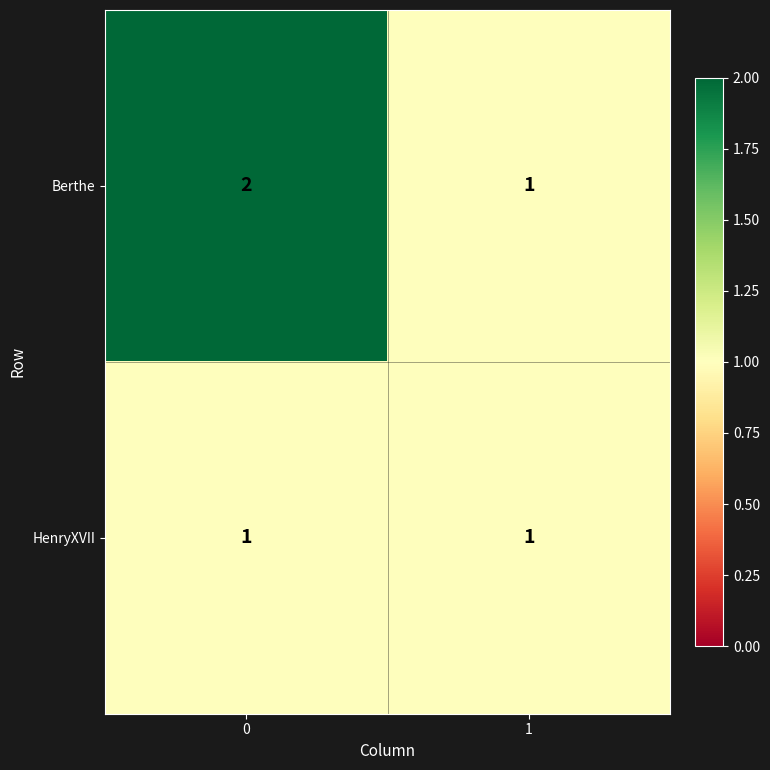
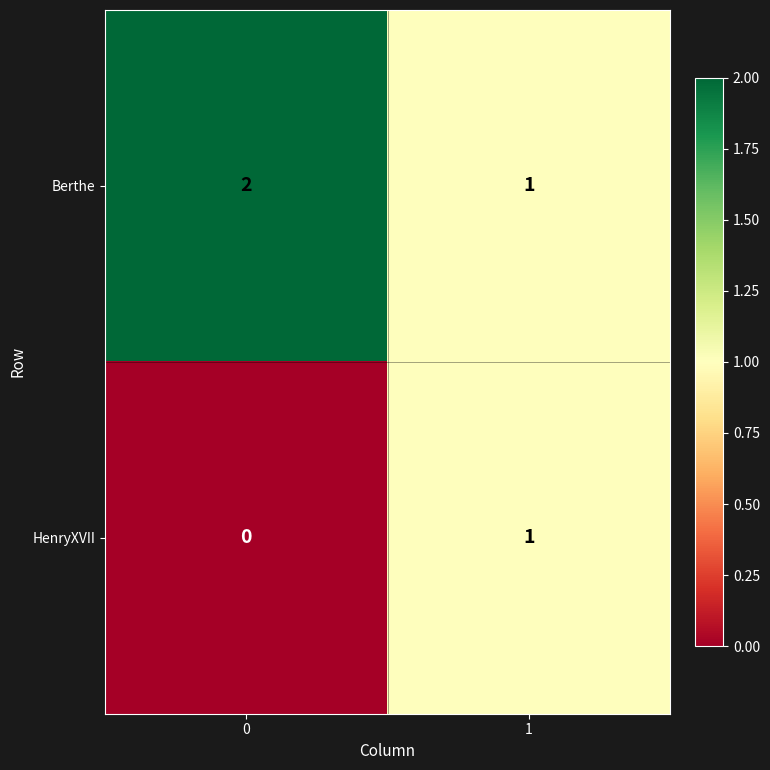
  {
    "Berthe": {
      "0": 2,
      "1": 1
    },
    "HenryXVII": {
-     "0": 1,
+     "0": 0,
      "1": 1
    }
  }
